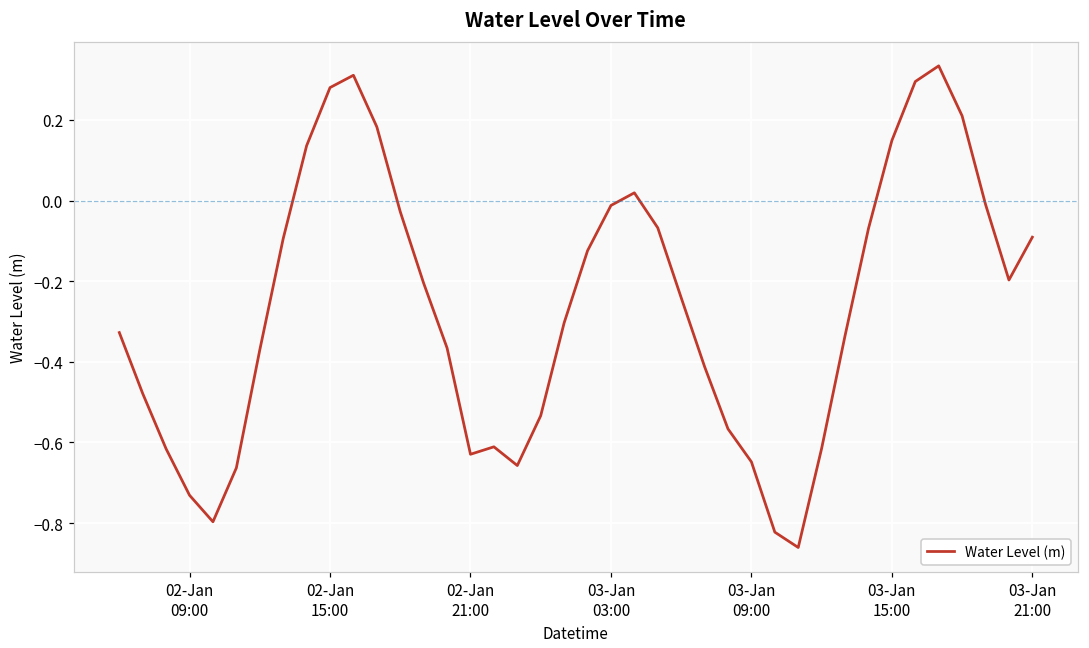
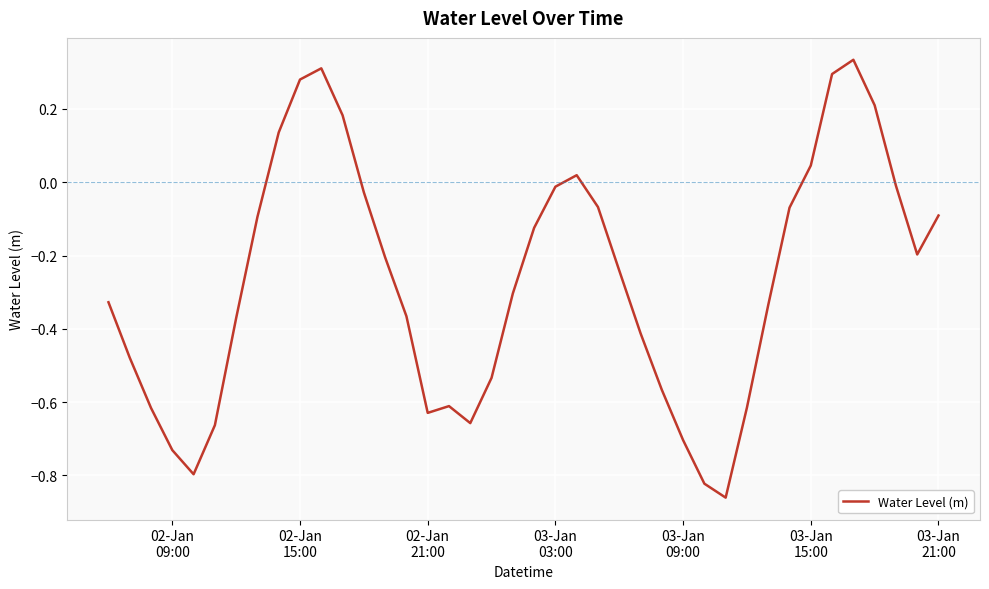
  {
    "02-Jan 09:00": -0.73,
    "02-Jan 15:00": 0.28,
    "02-Jan 21:00": -0.63,
    "03-Jan 03:00": -0.01,
-   "03-Jan 09:00": -0.65,
-   "03-Jan 15:00": 0.15,
+   "03-Jan 09:00": -0.70,
+   "03-Jan 15:00": 0.05,
    "03-Jan 21:00": -0.09
  }
